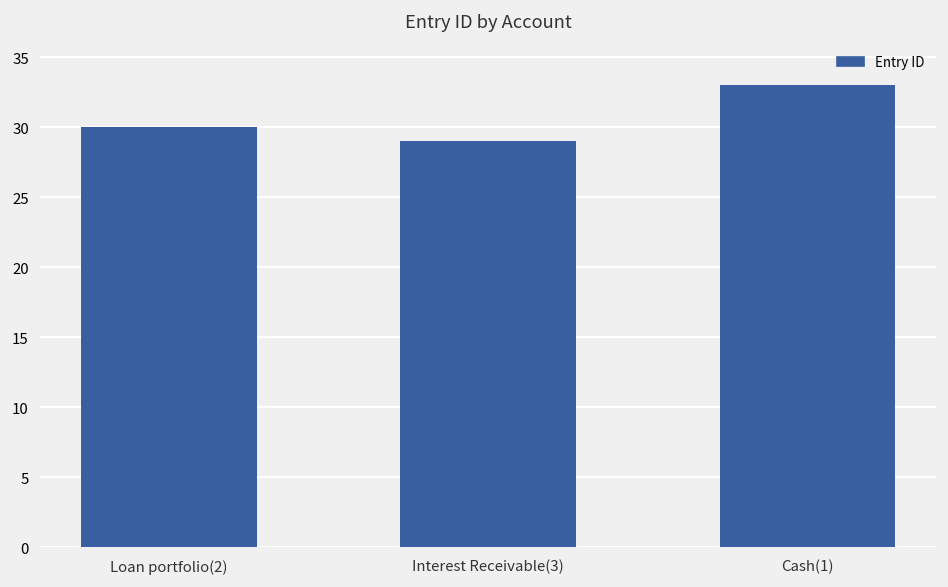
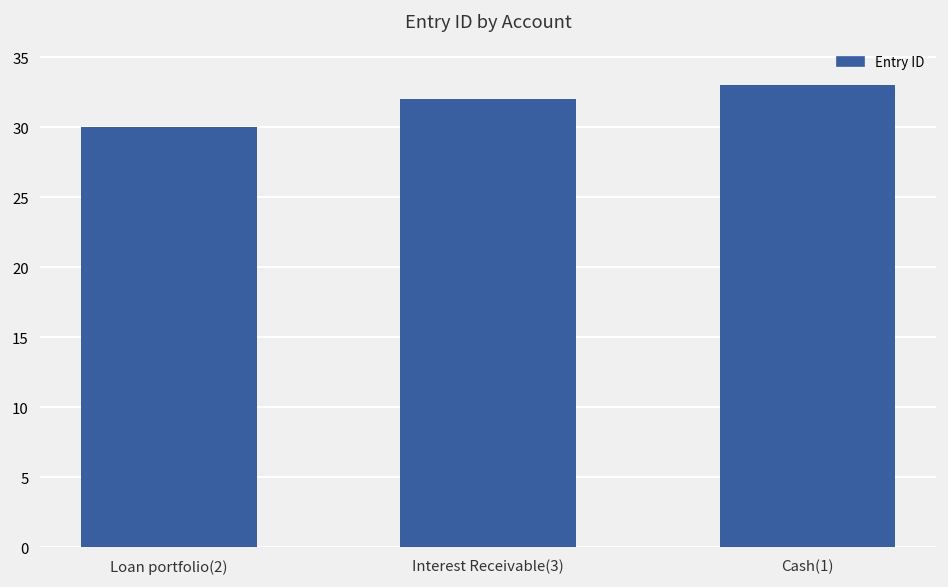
  {
    "Loan portfolio(2)": 30,
-   "Interest Receivable(3)": 29,
+   "Interest Receivable(3)": 32,
    "Cash(1)": 33
  }
